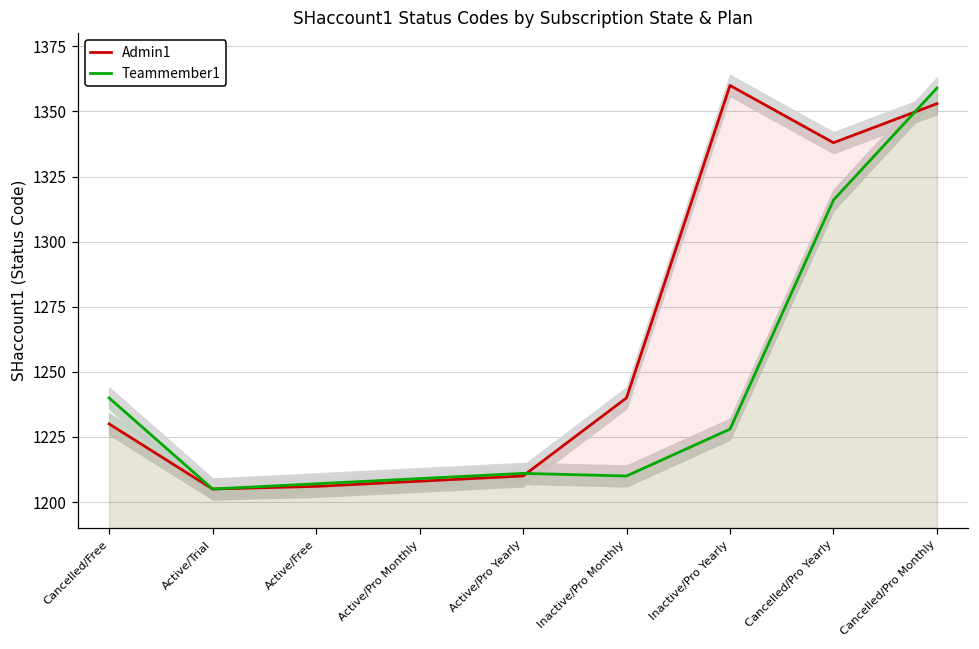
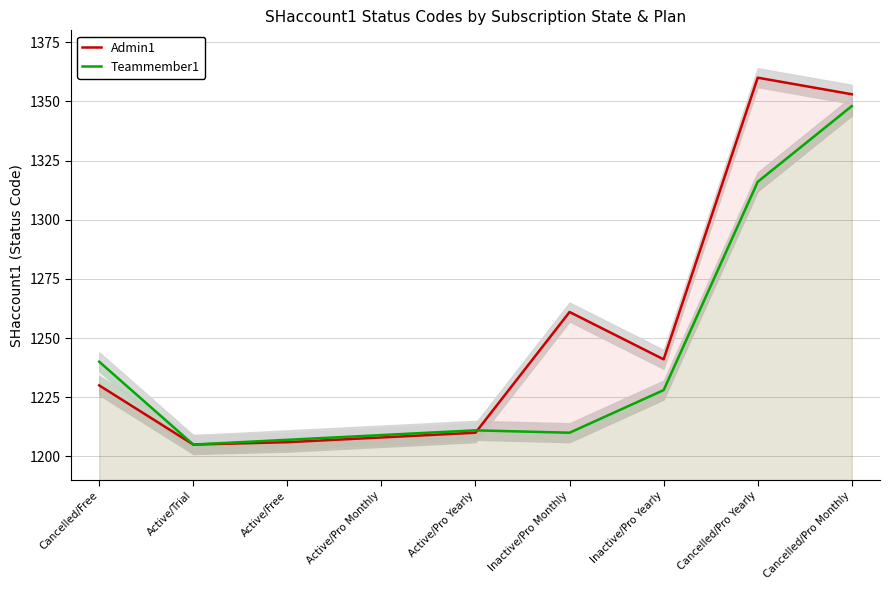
  {
    "Admin1": {
      "Cancelled/Free": 1230,
-     "Inactive/Pro Monthly": 1240,
-     "Inactive/Pro Yearly": 1360,
-     "Cancelled/Pro Yearly": 1338
+     "Inactive/Pro Monthly": 1261,
+     "Inactive/Pro Yearly": 1241,
+     "Cancelled/Pro Yearly": 1360
    },
    "Teammember1": {
      "Cancelled/Free": 1240,
      "Inactive/Pro Monthly": 1210,
      "Inactive/Pro Yearly": 1228,
      "Cancelled/Pro Yearly": 1316,
-     "Cancelled/Pro Monthly": 1359
+     "Cancelled/Pro Monthly": 1348
    }
  }
